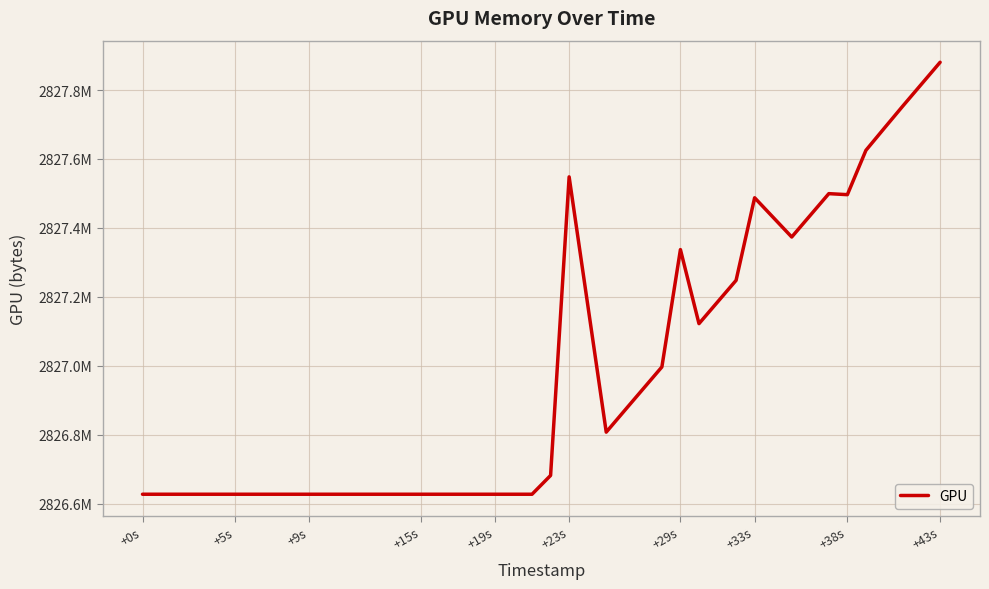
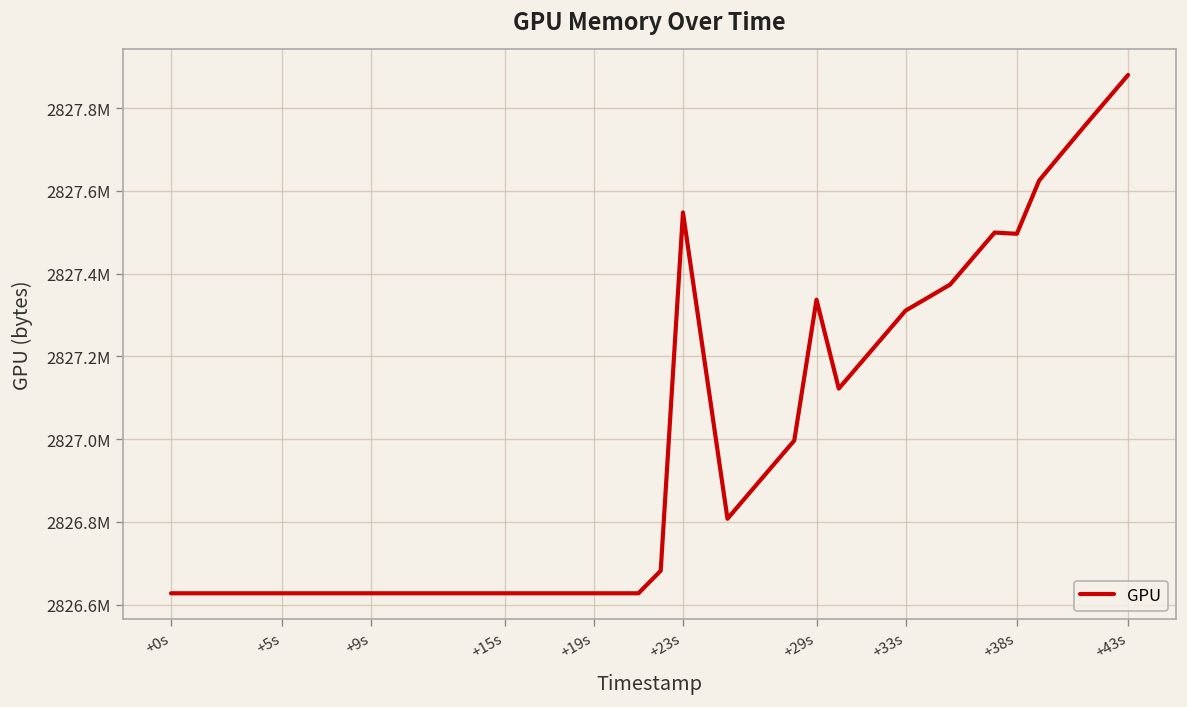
  {
    "+0s": 2826630000,
    "+5s": 2826630000,
    "+9s": 2826630000,
    "+15s": 2826630000,
    "+19s": 2826630000,
    "+23s": 2827550000,
    "+29s": 2827340000,
-   "+33s": 2827490000,
+   "+33s": 2827310000,
    "+38s": 2827500000,
    "+43s": 2827880000
  }
